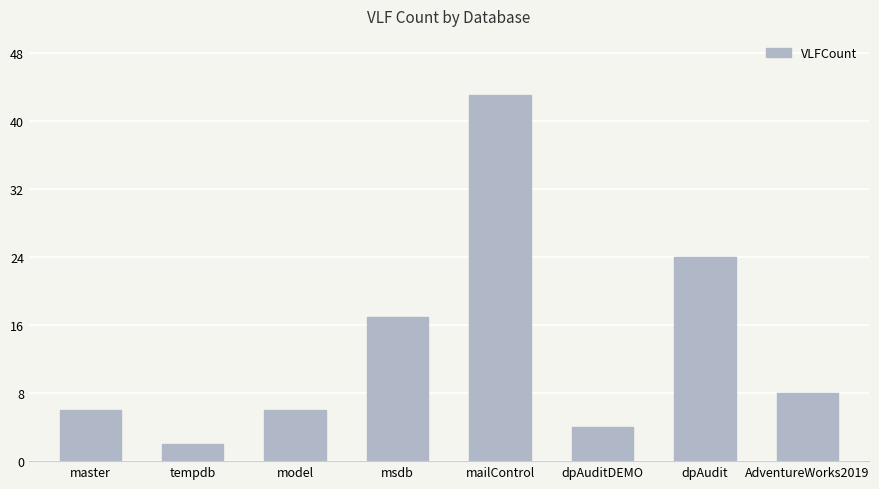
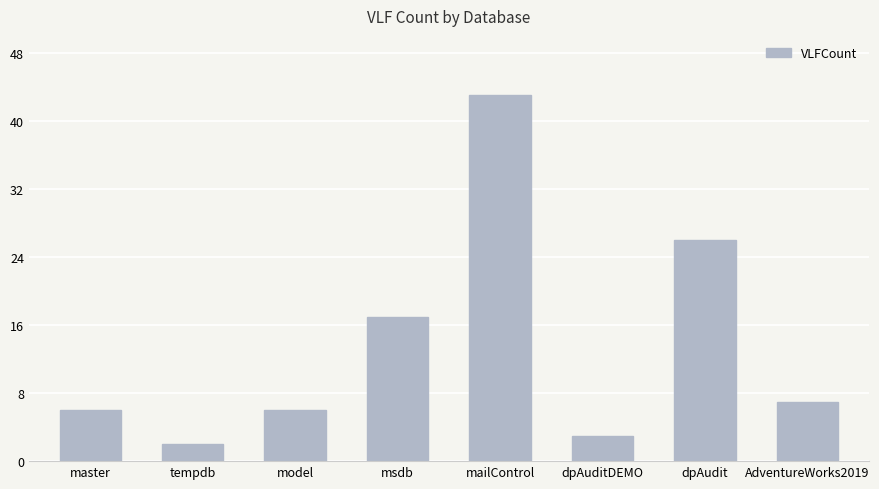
  {
    "master": 6,
    "tempdb": 2,
    "model": 6,
    "msdb": 17,
    "mailControl": 43,
-   "dpAuditDEMO": 4,
-   "dpAudit": 24,
-   "AdventureWorks2019": 8
+   "dpAuditDEMO": 3,
+   "dpAudit": 26,
+   "AdventureWorks2019": 7
  }
